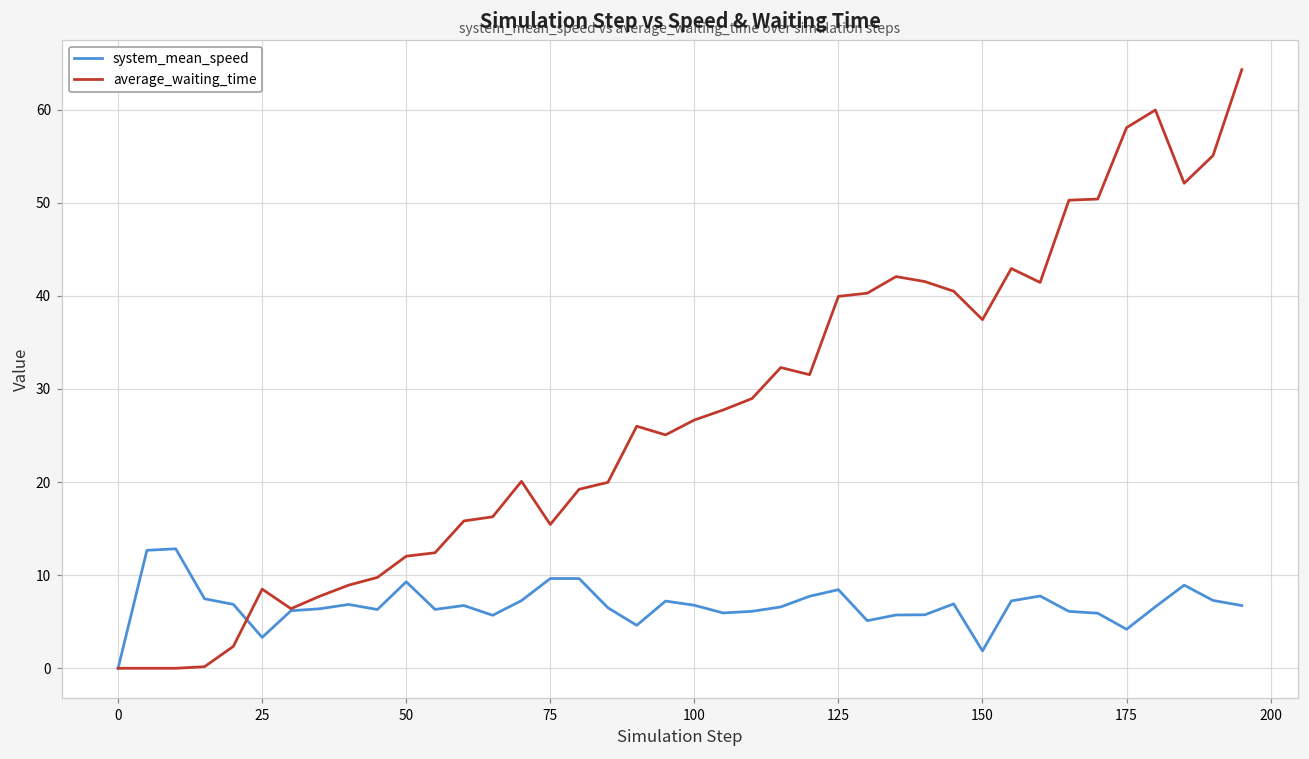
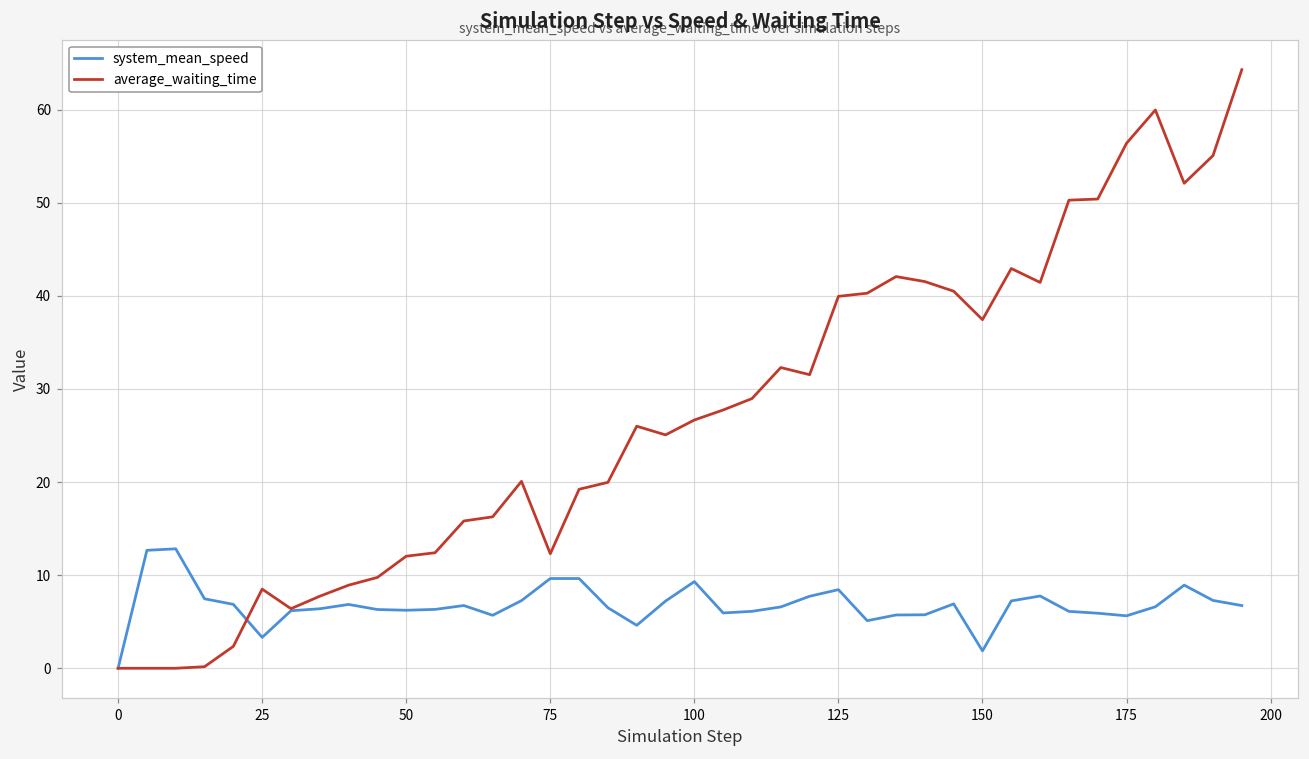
  {
    "system_mean_speed": {
      "25": 3,
-     "50": 9,
+     "50": 6,
      "75": 10,
-     "100": 7,
+     "100": 9,
      "125": 8,
      "150": 2,
-     "175": 4
+     "175": 6
    },
    "average_waiting_time": {
      "25": 9,
      "50": 12,
-     "75": 15,
+     "75": 12,
      "100": 27,
      "125": 40,
      "150": 37,
-     "175": 58
+     "175": 56
    }
  }
